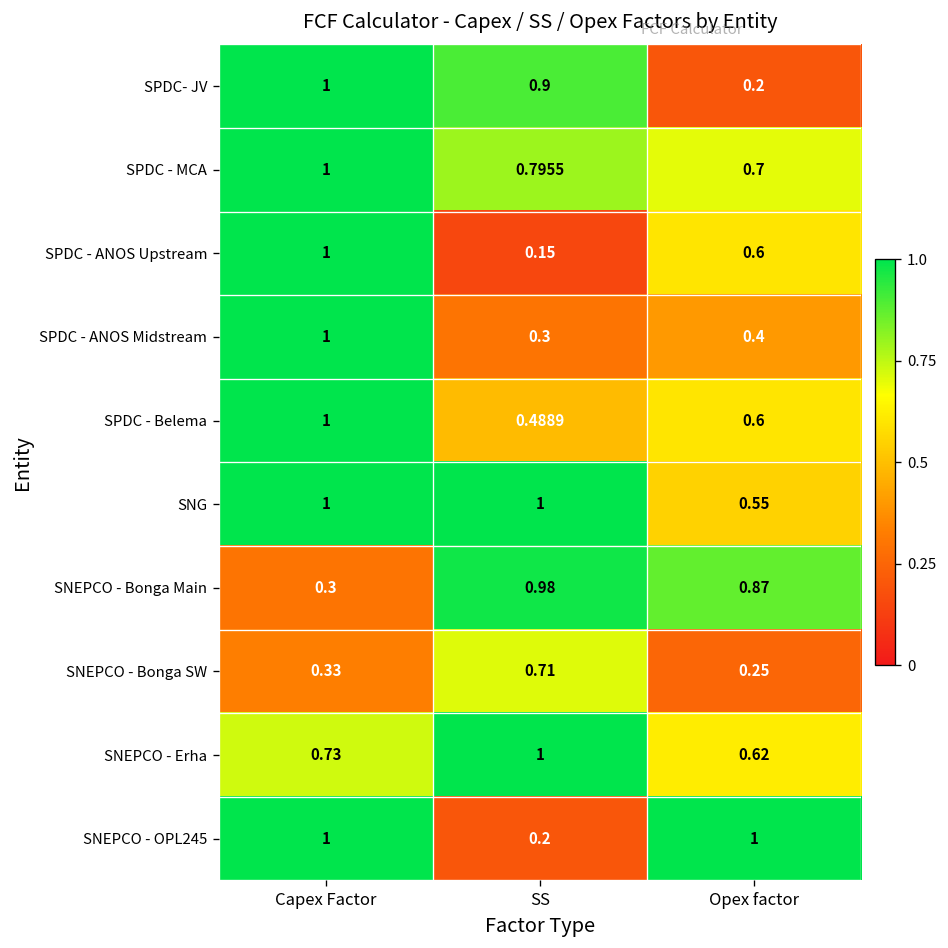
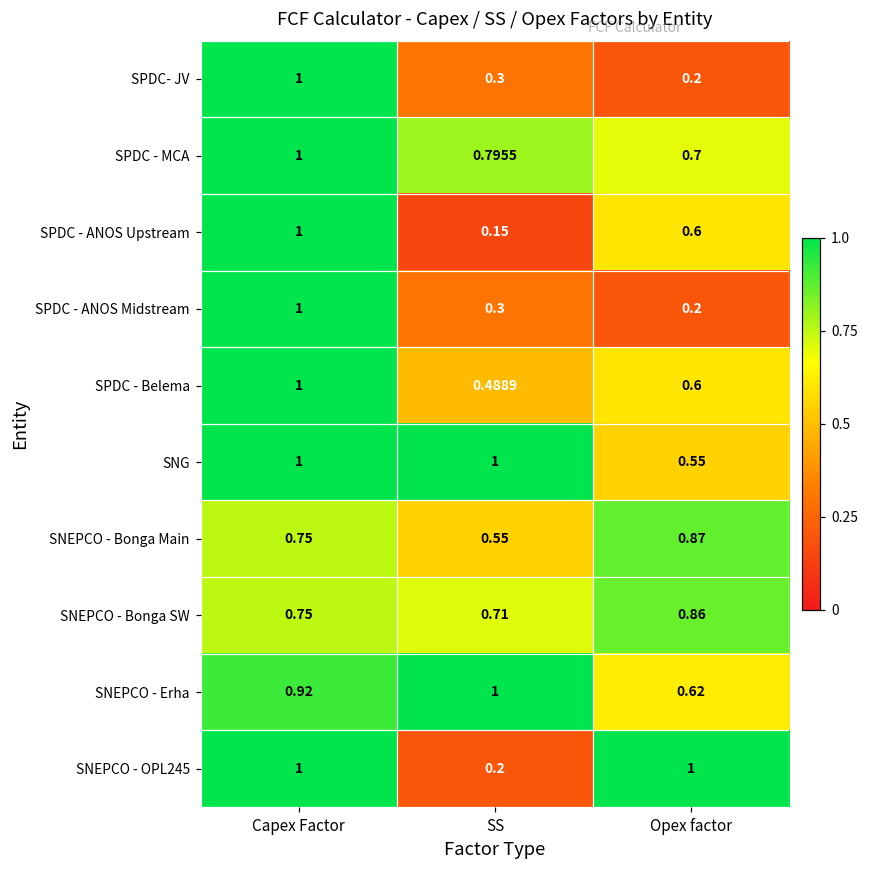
  {
    "SPDC- JV": {
      "Capex Factor": 1,
-     "SS": 0.9,
+     "SS": 0.3,
      "Opex factor": 0.2
    },
    "SPDC - MCA": {
      "Capex Factor": 1,
      "SS": 0.7955,
      "Opex factor": 0.7
    },
    "SPDC - ANOS Upstream": {
      "Capex Factor": 1,
      "SS": 0.15,
      "Opex factor": 0.6
    },
    "SPDC - ANOS Midstream": {
      "Capex Factor": 1,
      "SS": 0.3,
-     "Opex factor": 0.4
+     "Opex factor": 0.2
    },
    "SPDC - Belema": {
      "Capex Factor": 1,
      "SS": 0.4889,
      "Opex factor": 0.6
    },
    "SNG": {
      "Capex Factor": 1,
      "SS": 1,
      "Opex factor": 0.55
    },
    "SNEPCO - Bonga Main": {
-     "Capex Factor": 0.3,
-     "SS": 0.98,
+     "Capex Factor": 0.75,
+     "SS": 0.55,
      "Opex factor": 0.87
    },
    "SNEPCO - Bonga SW": {
-     "Capex Factor": 0.33,
+     "Capex Factor": 0.75,
      "SS": 0.71,
-     "Opex factor": 0.25
+     "Opex factor": 0.86
    },
    "SNEPCO - Erha": {
-     "Capex Factor": 0.73,
+     "Capex Factor": 0.92,
      "SS": 1,
      "Opex factor": 0.62
    },
    "SNEPCO - OPL245": {
      "Capex Factor": 1,
      "SS": 0.2,
      "Opex factor": 1
    }
  }
